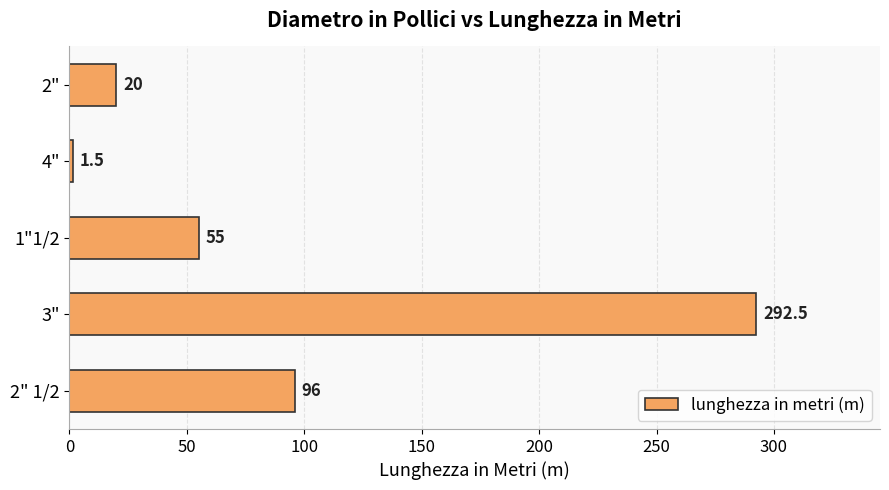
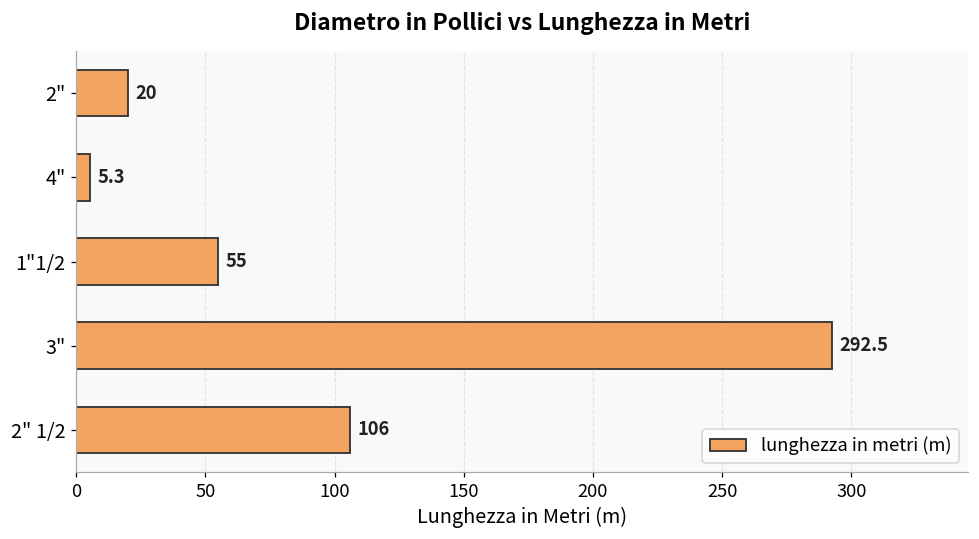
  {
    "2\"": 20,
-   "4\"": 1.5,
+   "4\"": 5.3,
    "1\"1/2": 55,
    "3\"": 292.5,
-   "2\" 1/2": 96
+   "2\" 1/2": 106
  }
